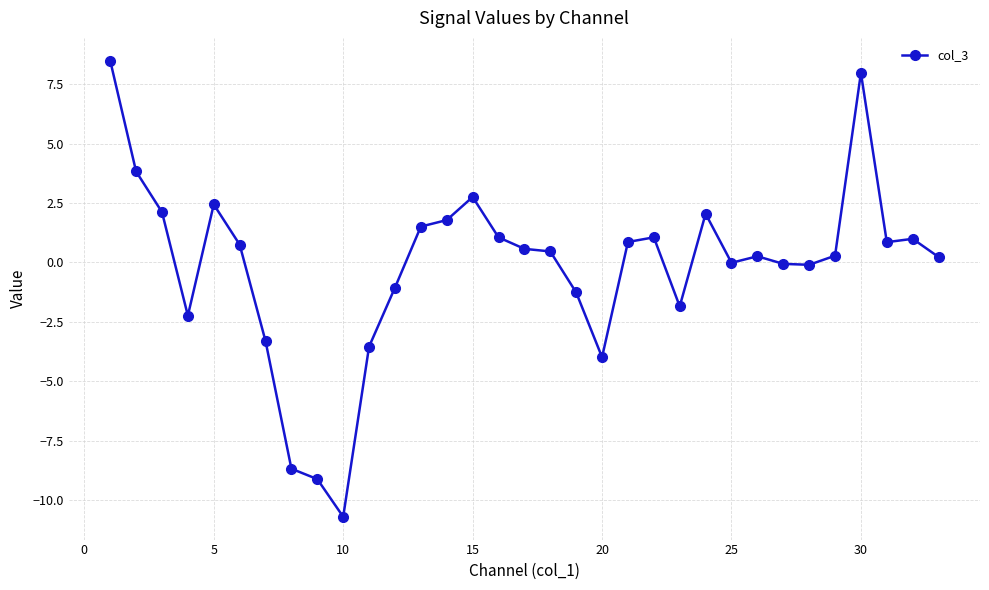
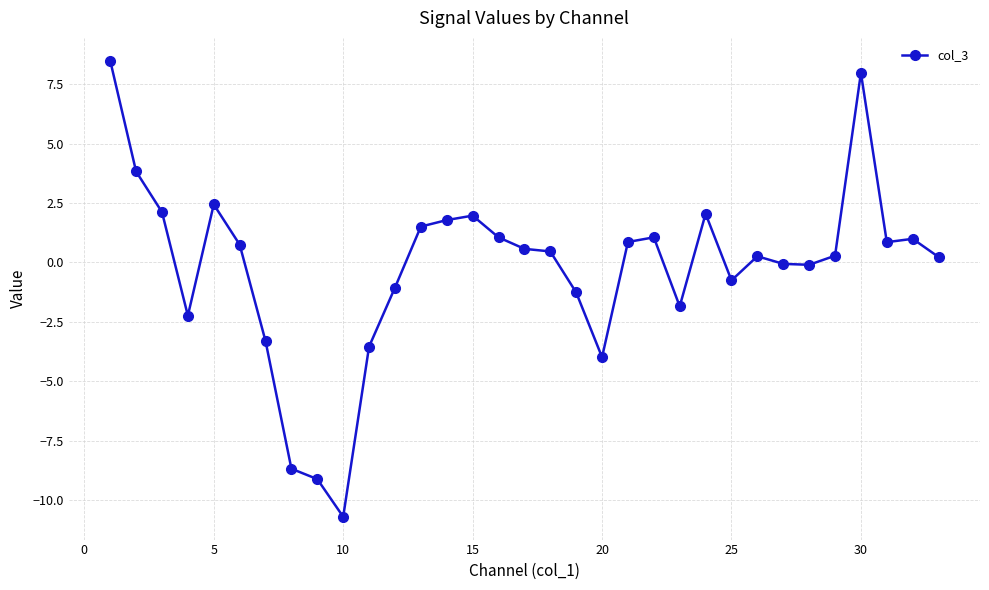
  {
    "5": 2.4,
    "10": -10.7,
-   "15": 2.8,
+   "15": 2.0,
    "20": -4.0,
-   "25": 0.0,
+   "25": -0.8,
    "30": 8.0
  }
